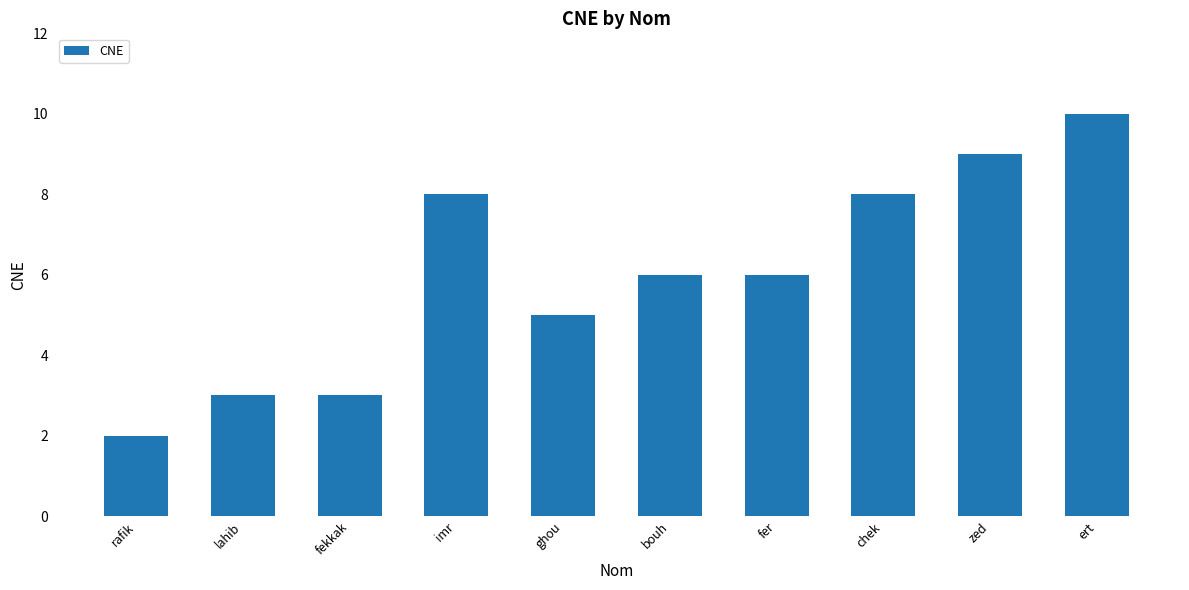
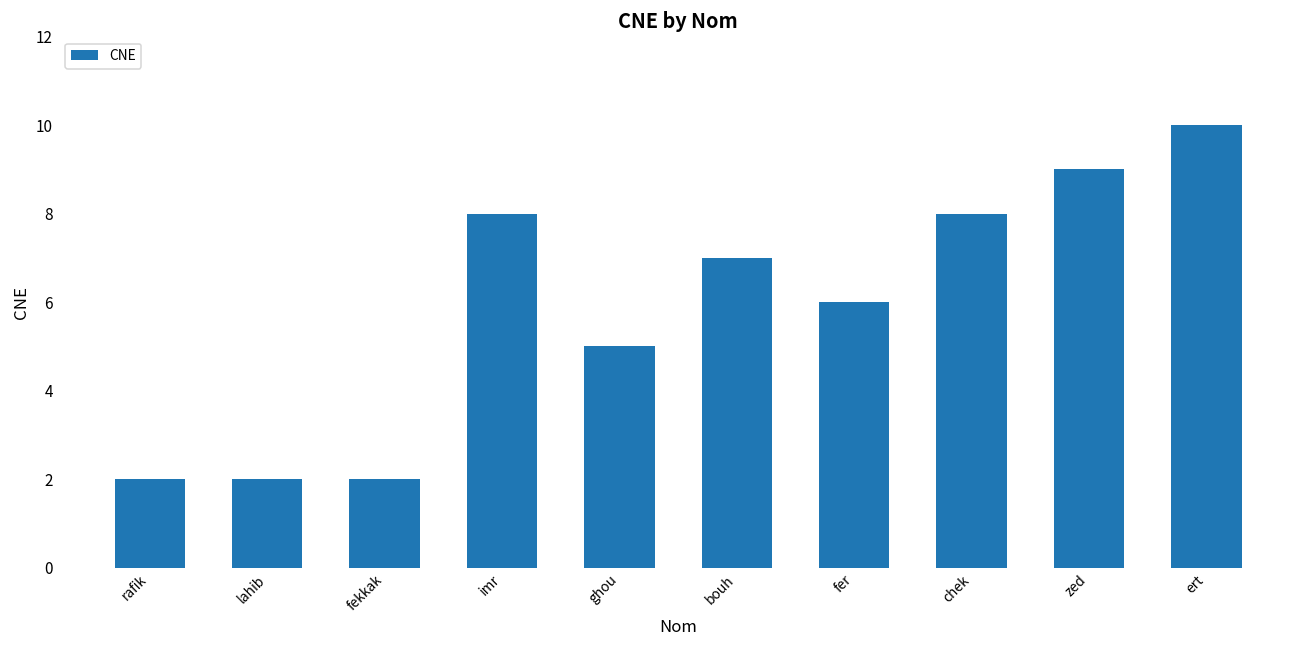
  {
    "rafik": 2,
-   "lahib": 3,
-   "fekkak": 3,
+   "lahib": 2,
+   "fekkak": 2,
    "imr": 8,
    "ghou": 5,
-   "bouh": 6,
+   "bouh": 7,
    "fer": 6,
    "chek": 8,
    "zed": 9,
    "ert": 10
  }
